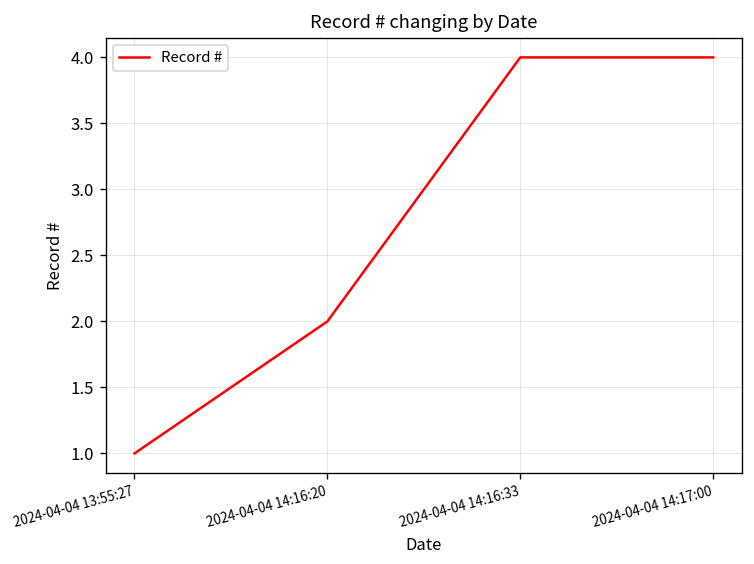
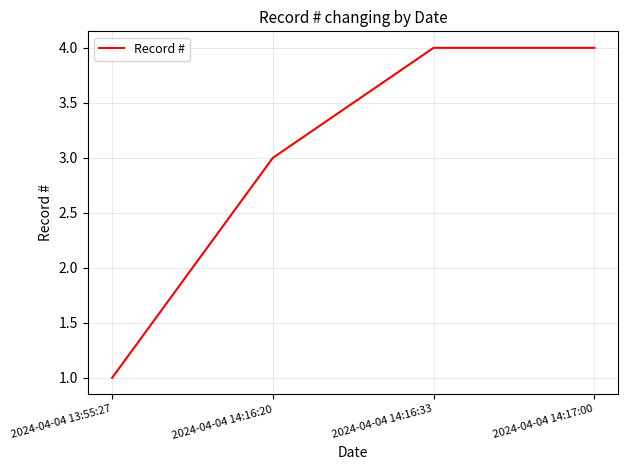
  {
    "2024-04-04 13:55:27": 1,
-   "2024-04-04 14:16:20": 2,
+   "2024-04-04 14:16:20": 3,
    "2024-04-04 14:16:33": 4,
    "2024-04-04 14:17:00": 4
  }
